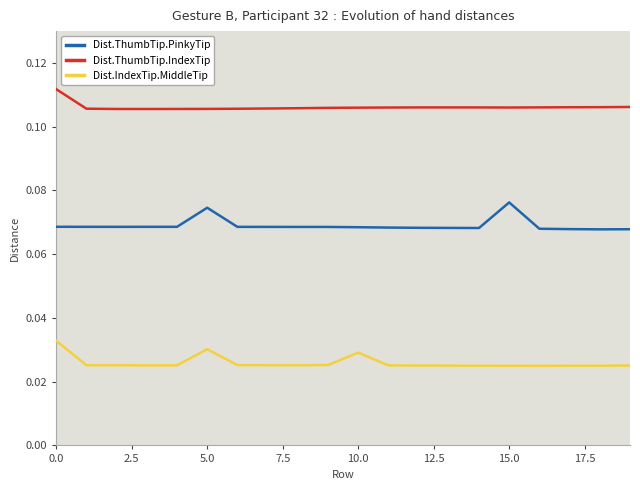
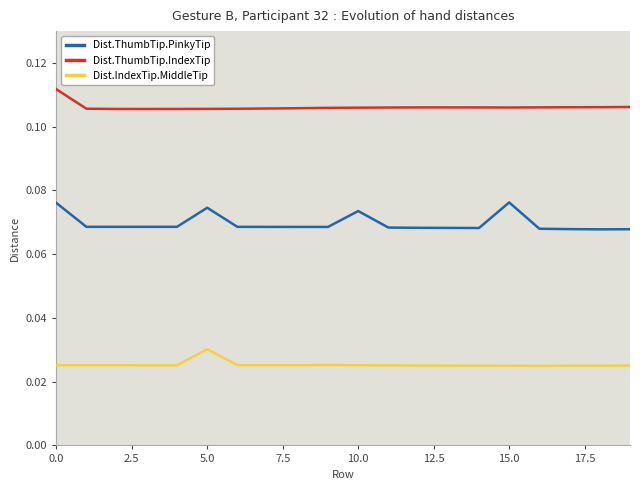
  {
    "Dist.ThumbTip.PinkyTip": {
-     "0.0": 0.069,
+     "0.0": 0.076,
      "5.0": 0.075,
-     "10.0": 0.068,
+     "10.0": 0.074,
      "15.0": 0.076
    },
    "Dist.ThumbTip.IndexTip": {
      "0.0": 0.112,
      "5.0": 0.106,
      "10.0": 0.106,
      "15.0": 0.106
    },
    "Dist.IndexTip.MiddleTip": {
-     "0.0": 0.033,
+     "0.0": 0.025,
      "5.0": 0.030,
-     "10.0": 0.029,
+     "10.0": 0.025,
      "15.0": 0.025
    }
  }
